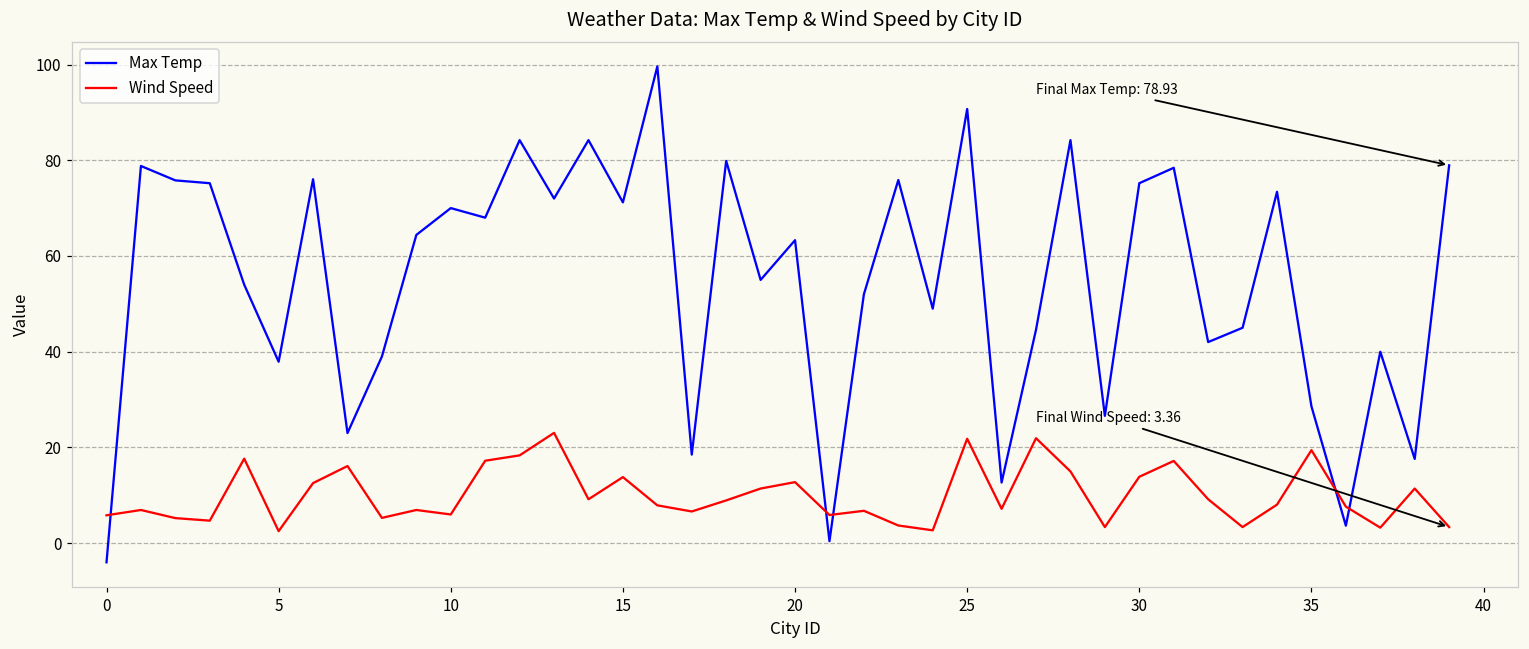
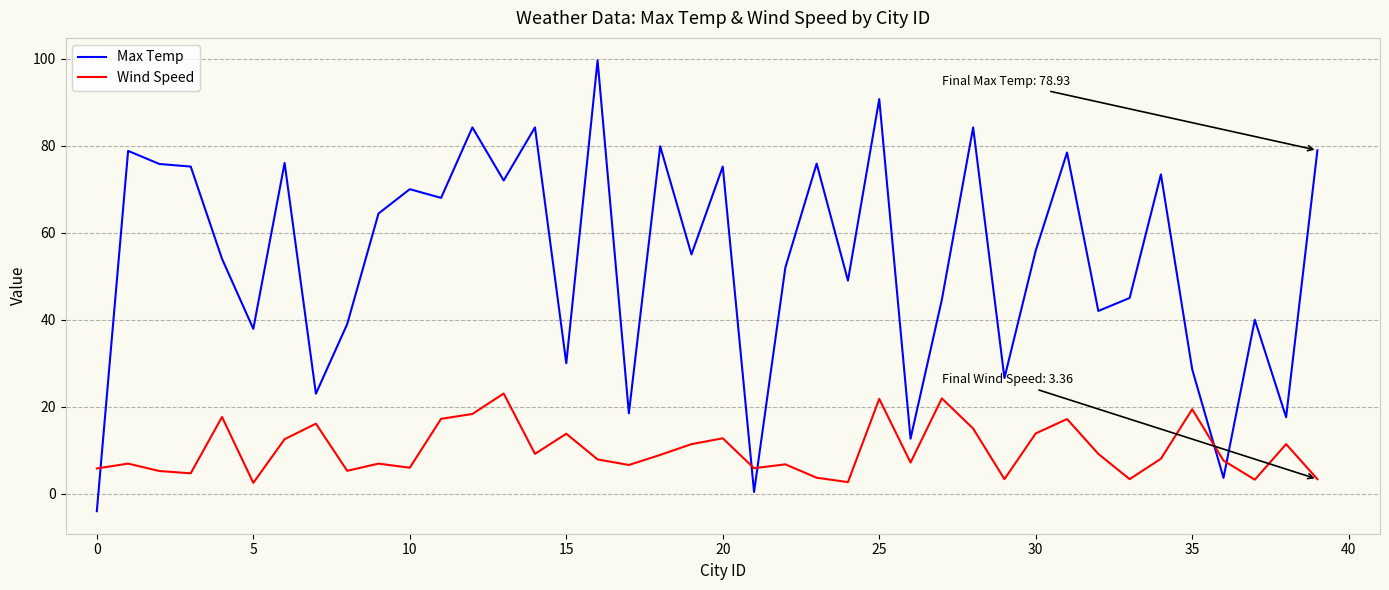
  {
    "Max Temp": {
      "0": -4,
      "5": 38,
      "10": 70,
-     "15": 71,
-     "20": 63,
+     "15": 30,
+     "20": 75,
      "25": 91,
-     "30": 75,
+     "30": 56,
      "35": 29
    },
    "Wind Speed": {
      "0": 6,
      "5": 3,
      "10": 6,
      "15": 14,
      "20": 13,
      "25": 22
    }
  }
